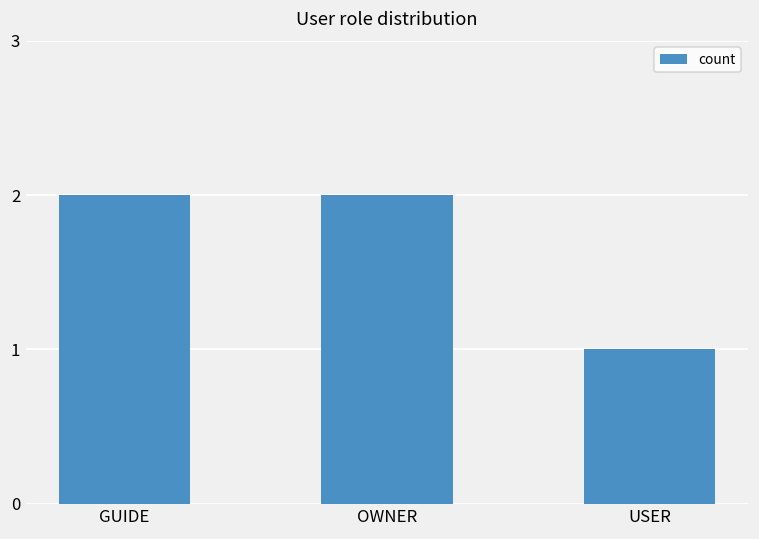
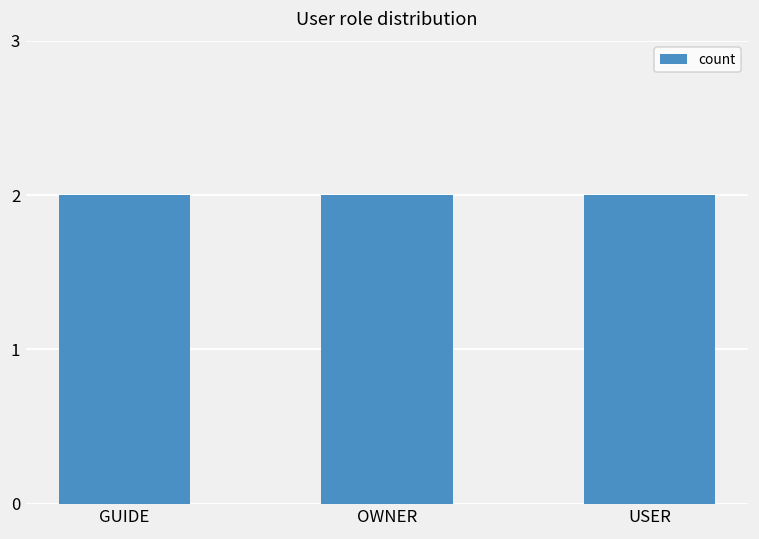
  {
    "GUIDE": 2,
    "OWNER": 2,
-   "USER": 1
+   "USER": 2
  }
